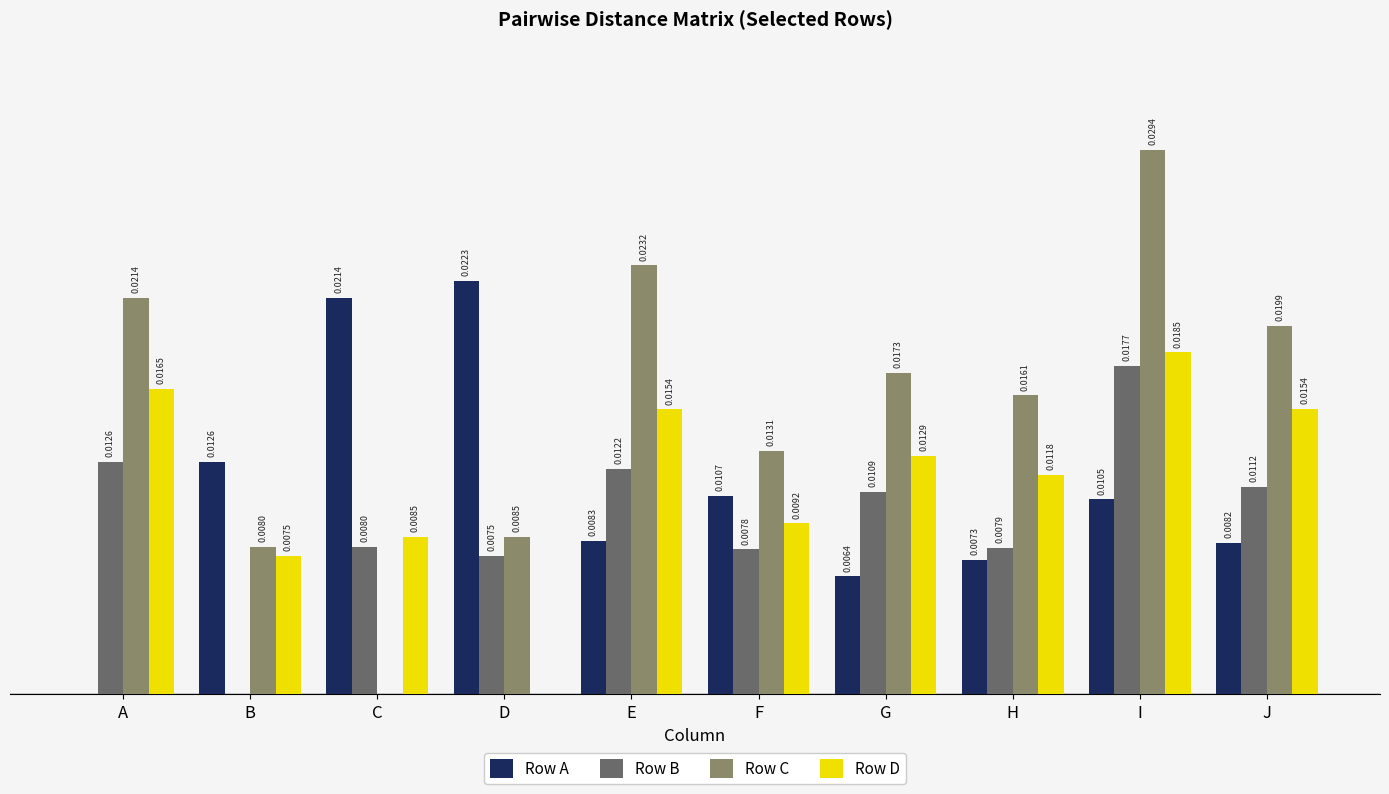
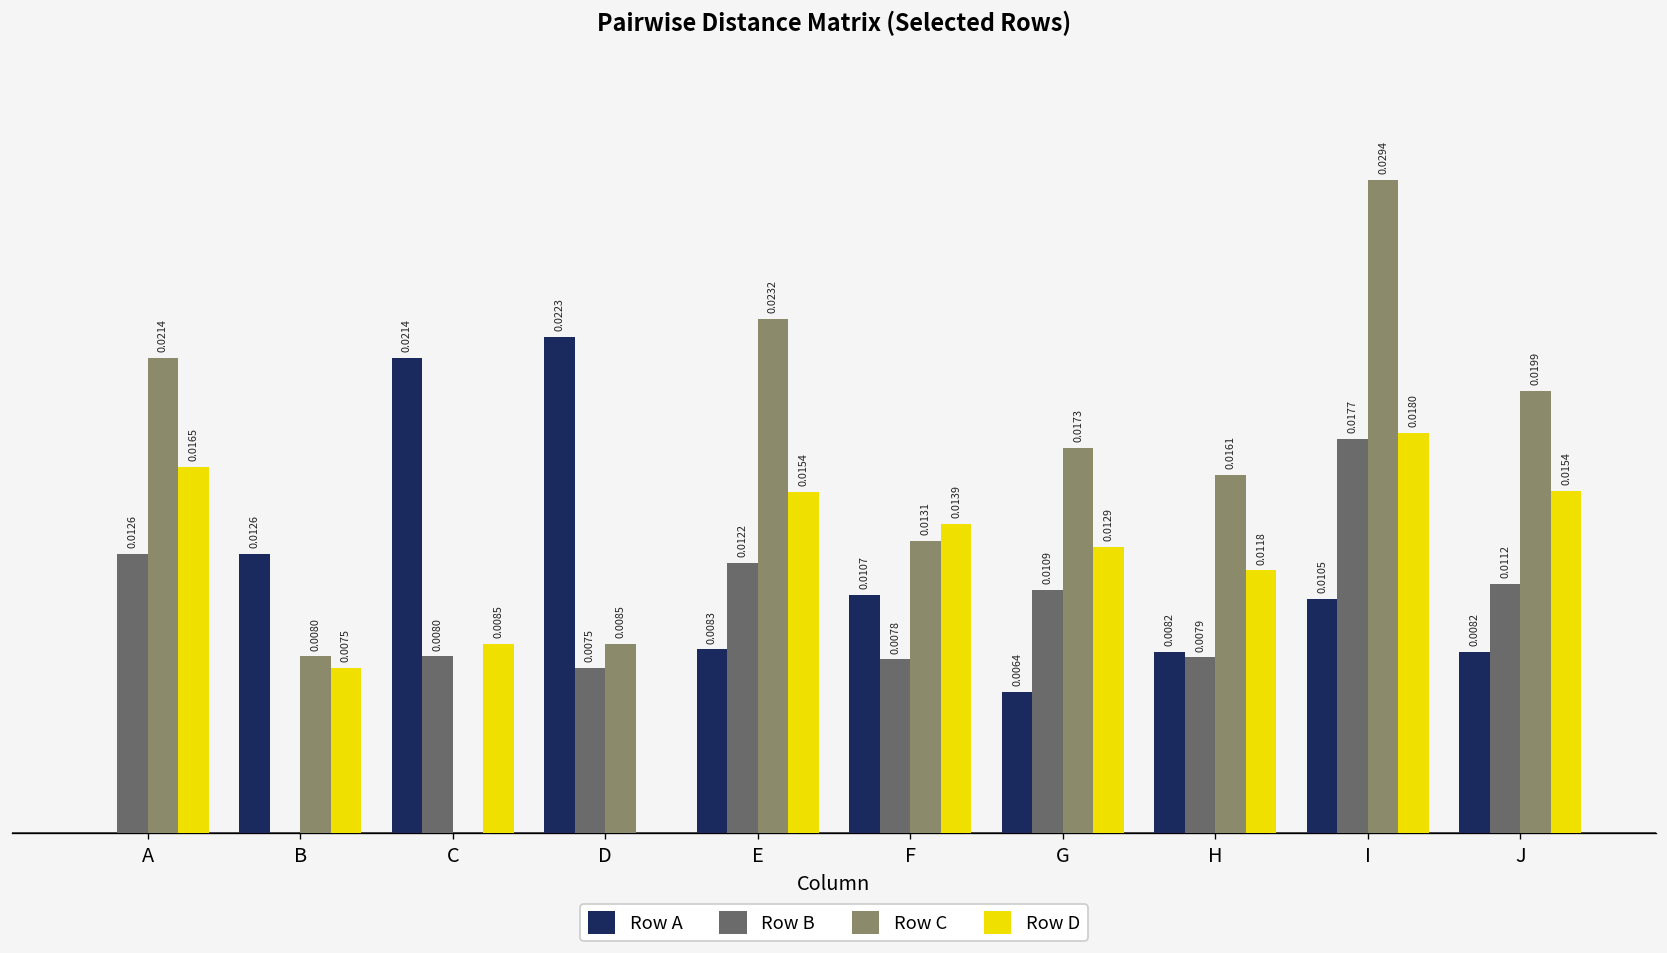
  {
    "Row A": {
      "B": 0.0126,
      "C": 0.0214,
      "D": 0.0223,
      "E": 0.0083,
      "F": 0.0107,
      "G": 0.0064,
-     "H": 0.0073,
+     "H": 0.0082,
      "I": 0.0105,
      "J": 0.0082
    },
    "Row D": {
      "A": 0.0165,
      "B": 0.0075,
      "C": 0.0085,
      "E": 0.0154,
-     "F": 0.0092,
+     "F": 0.0139,
      "G": 0.0129,
      "H": 0.0118,
-     "I": 0.0185,
+     "I": 0.0180,
      "J": 0.0154
    }
  }
